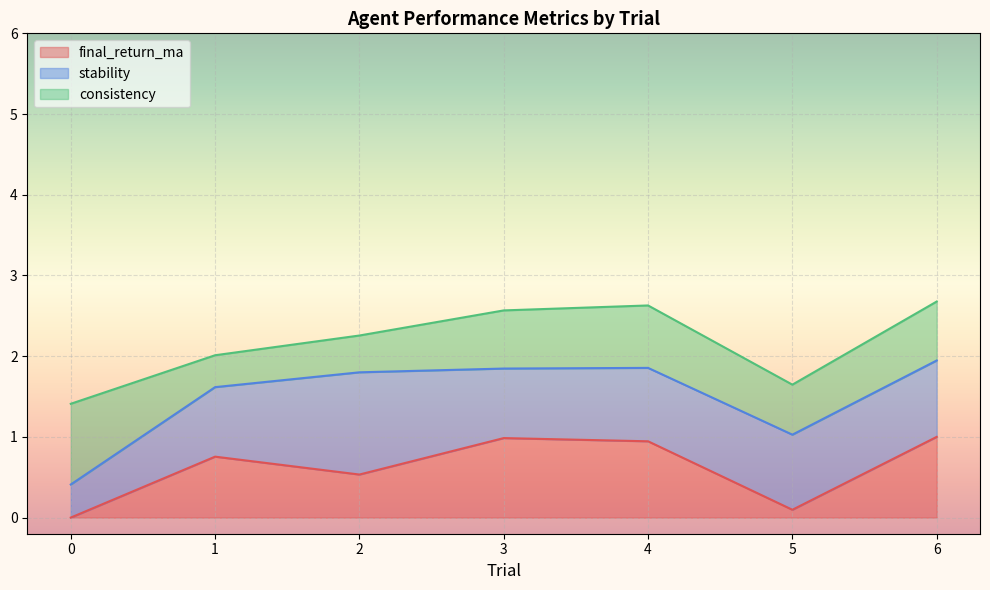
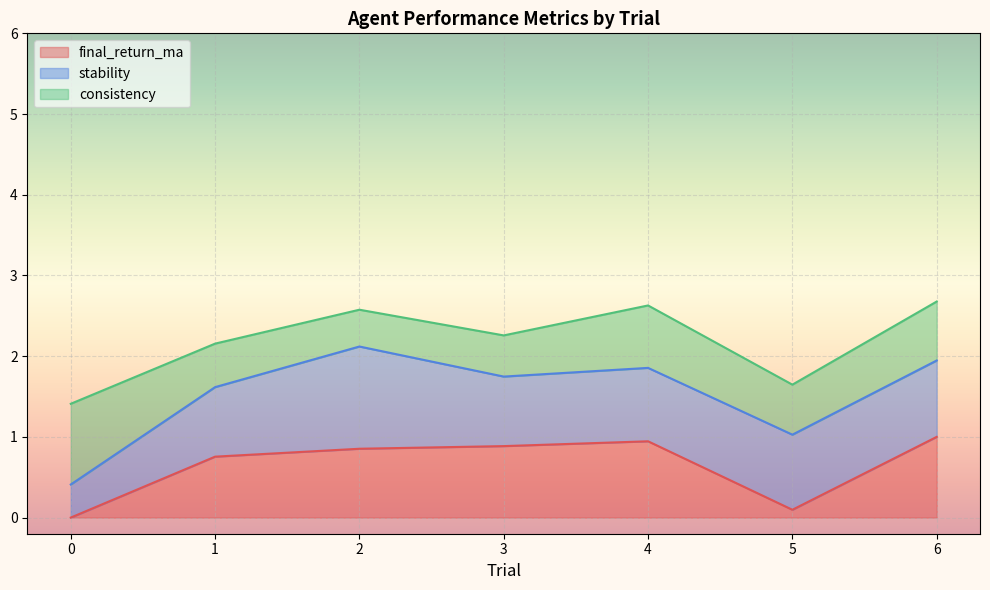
  {
    "final_return_ma": {
      "0": 0.0,
      "1": 0.8,
-     "2": 0.5,
-     "3": 1.0,
+     "2": 0.9,
+     "3": 0.9,
      "4": 0.9,
      "5": 0.1,
      "6": 1.0
    },
    "stability": {
      "0": 0.4,
      "1": 0.9,
      "2": 1.3,
      "3": 0.9,
      "4": 0.9,
      "5": 0.9,
      "6": 0.9
    },
    "consistency": {
      "0": 1.0,
-     "1": 0.4,
+     "1": 0.5,
      "2": 0.5,
-     "3": 0.7,
+     "3": 0.5,
      "4": 0.8,
      "5": 0.6,
      "6": 0.7
    }
  }
